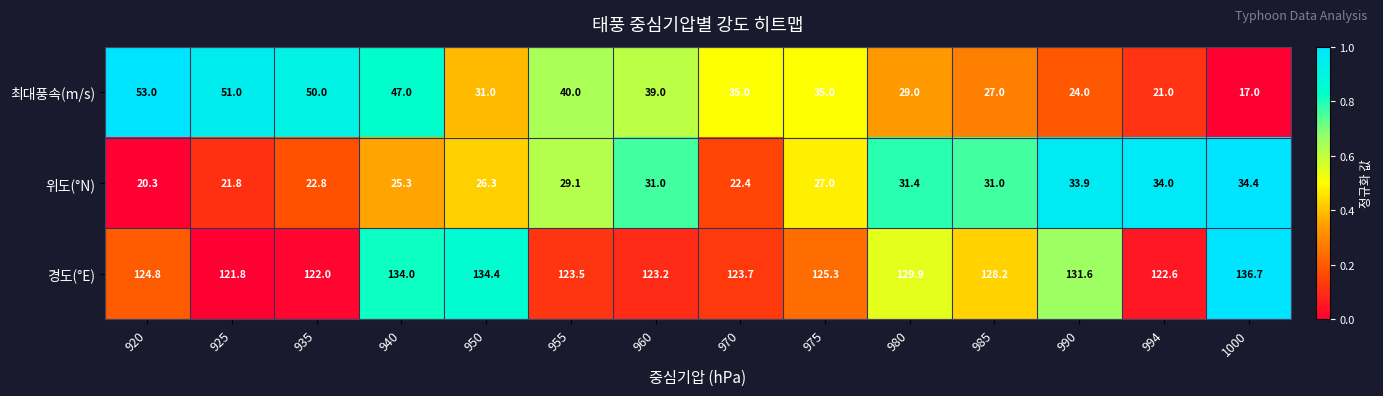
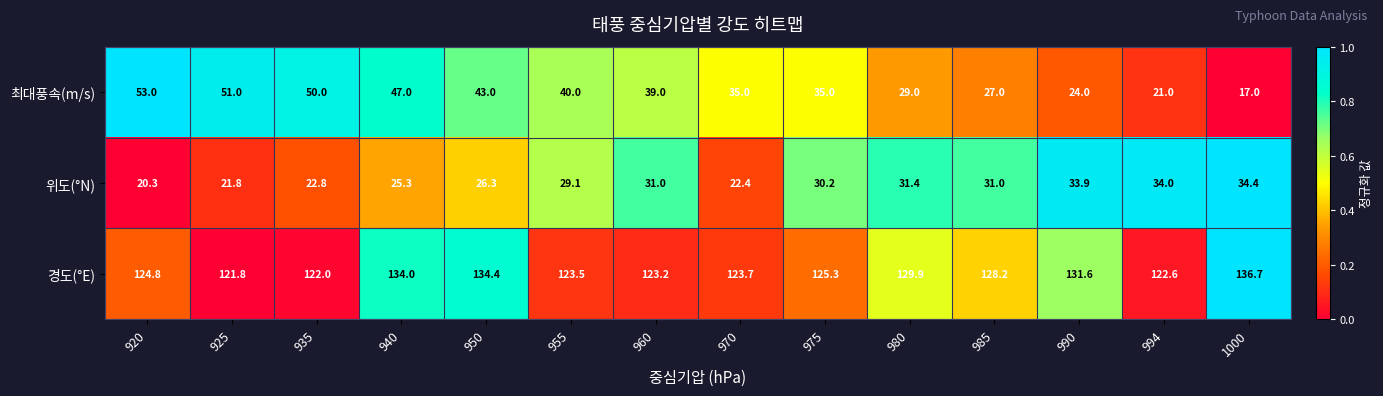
  {
    "최대풍속(m/s)": {
      "920": 53.0,
      "925": 51.0,
      "935": 50.0,
      "940": 47.0,
-     "950": 31.0,
+     "950": 43.0,
      "955": 40.0,
      "960": 39.0,
      "970": 35.0,
      "975": 35.0,
      "980": 29.0,
      "985": 27.0,
      "990": 24.0,
      "994": 21.0,
      "1000": 17.0
    },
    "위도(°N)": {
      "920": 20.3,
      "925": 21.8,
      "935": 22.8,
      "940": 25.3,
      "950": 26.3,
      "955": 29.1,
      "960": 31.0,
      "970": 22.4,
-     "975": 27.0,
+     "975": 30.2,
      "980": 31.4,
      "985": 31.0,
      "990": 33.9,
      "994": 34.0,
      "1000": 34.4
    },
    "경도(°E)": {
      "920": 124.8,
      "925": 121.8,
      "935": 122.0,
      "940": 134.0,
      "950": 134.4,
      "955": 123.5,
      "960": 123.2,
      "970": 123.7,
      "975": 125.3,
      "980": 129.9,
      "985": 128.2,
      "990": 131.6,
      "994": 122.6,
      "1000": 136.7
    }
  }
